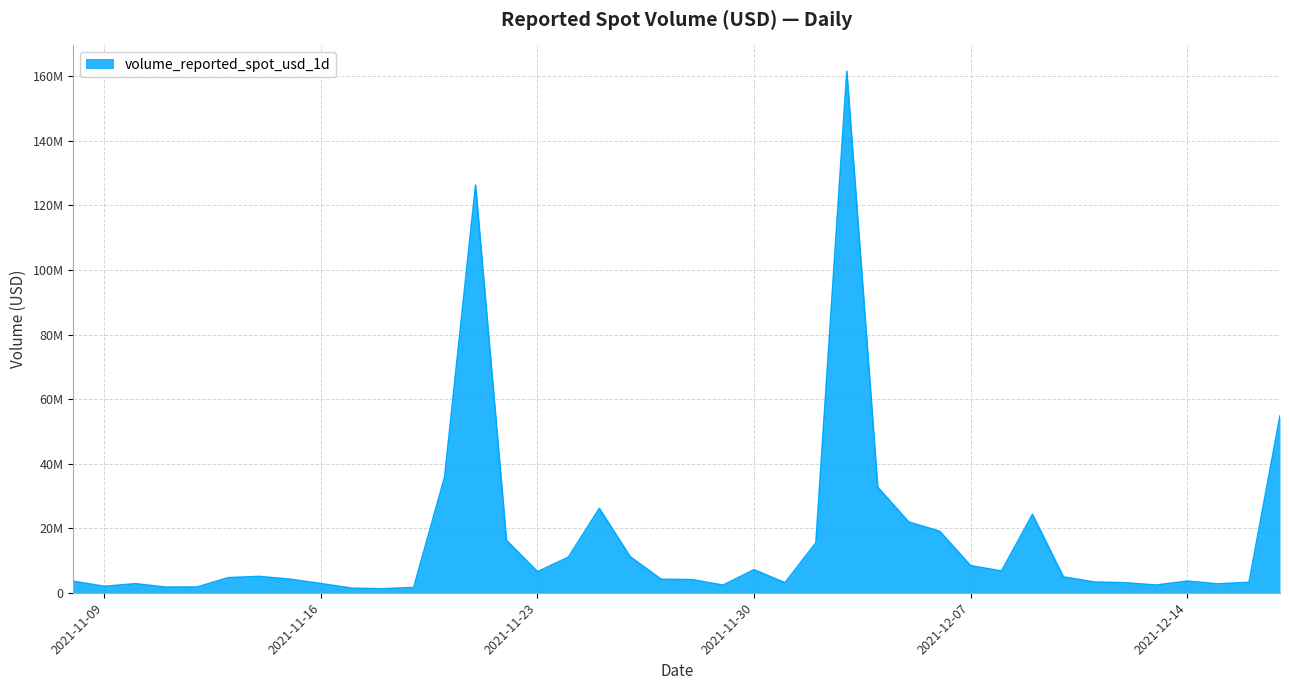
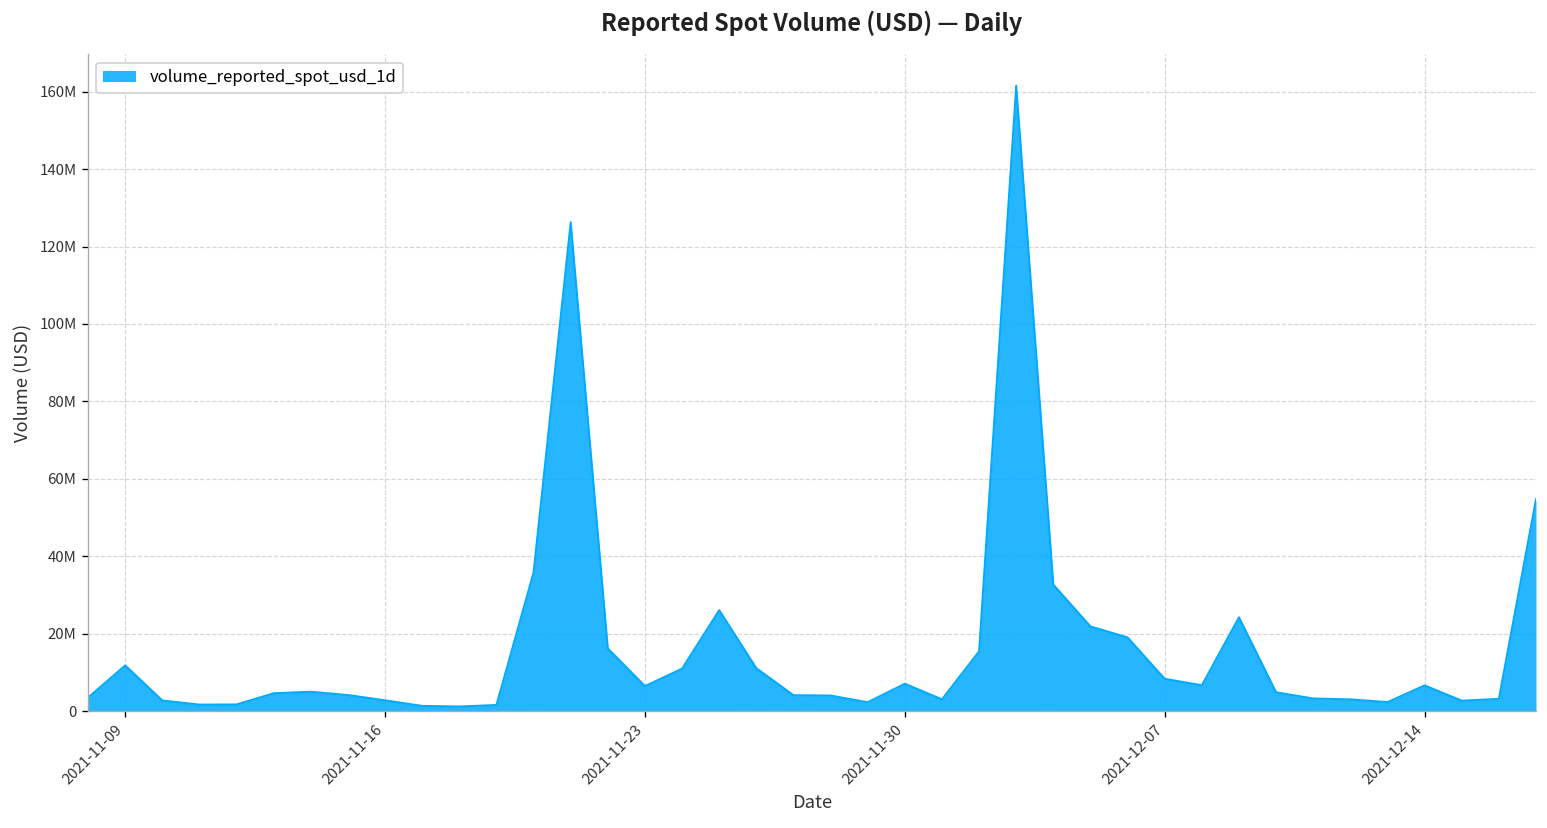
  {
-   "2021-11-09": 2000000,
+   "2021-11-09": 12000000,
    "2021-11-16": 3000000,
    "2021-11-23": 7000000,
    "2021-11-30": 7000000,
    "2021-12-07": 8000000,
-   "2021-12-14": 4000000
+   "2021-12-14": 7000000
  }
